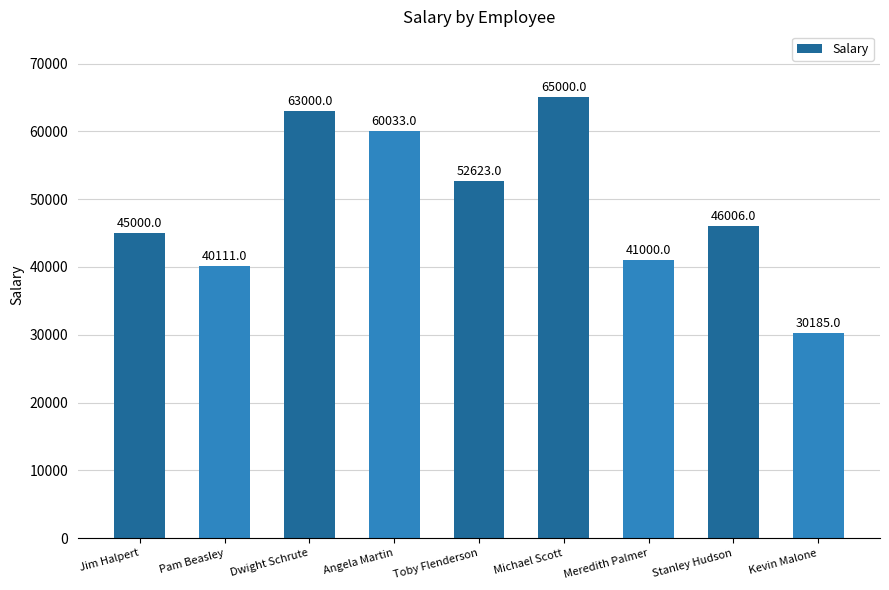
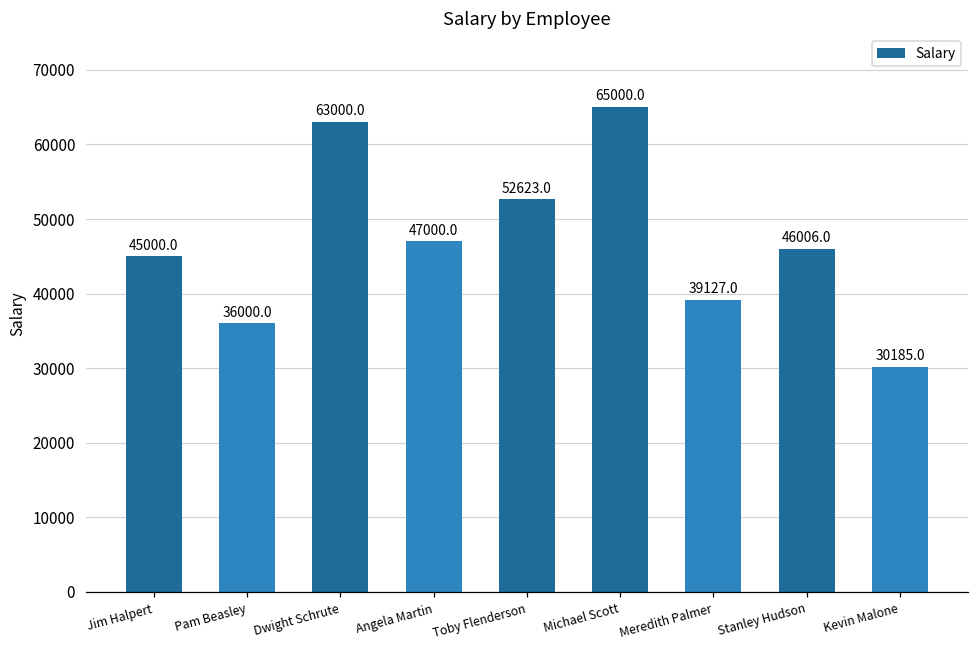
  {
    "Jim Halpert": 45000.0,
-   "Pam Beasley": 40111.0,
+   "Pam Beasley": 36000.0,
    "Dwight Schrute": 63000.0,
-   "Angela Martin": 60033.0,
+   "Angela Martin": 47000.0,
    "Toby Flenderson": 52623.0,
    "Michael Scott": 65000.0,
-   "Meredith Palmer": 41000.0,
+   "Meredith Palmer": 39127.0,
    "Stanley Hudson": 46006.0,
    "Kevin Malone": 30185.0
  }
